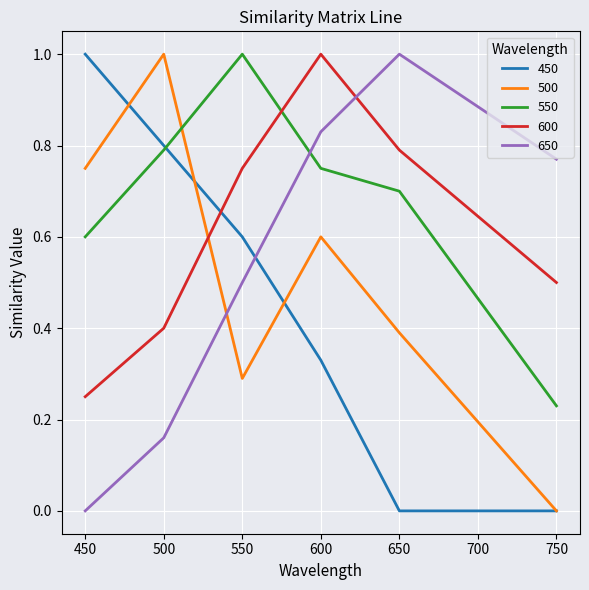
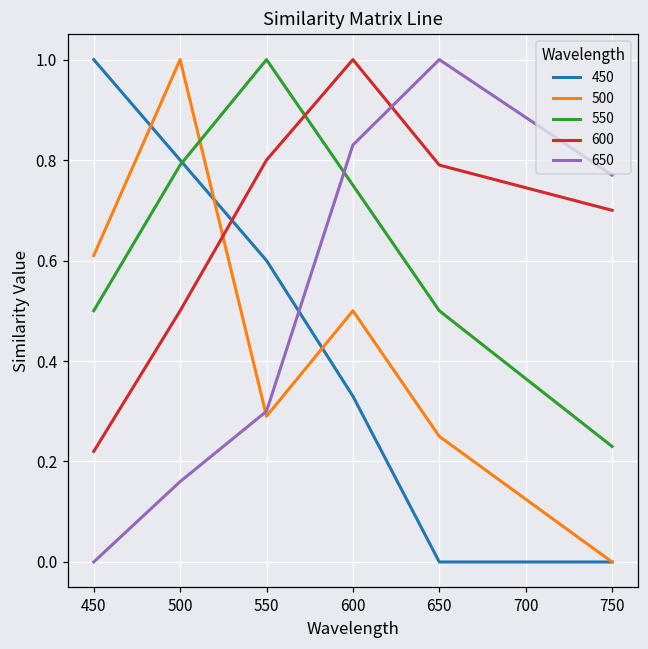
  {
    "450": {
      "450": 1.00,
      "500": 0.80,
      "550": 0.60,
      "600": 0.33,
      "650": 0.00
    },
    "500": {
-     "450": 0.75,
+     "450": 0.61,
      "500": 1.00,
      "550": 0.29,
-     "600": 0.6,
-     "650": 0.39
+     "600": 0.5,
+     "650": 0.25
    },
    "550": {
-     "450": 0.6,
+     "450": 0.5,
      "500": 0.79,
      "550": 1.0,
      "600": 0.75,
-     "650": 0.7,
+     "650": 0.5,
      "750": 0.23
    },
    "600": {
-     "450": 0.25,
-     "500": 0.4,
-     "550": 0.75,
+     "450": 0.22,
+     "500": 0.5,
+     "550": 0.80,
      "600": 1.00,
      "650": 0.79,
-     "750": 0.5
+     "750": 0.7
    },
    "650": {
      "450": 0.0,
      "500": 0.16,
-     "550": 0.5,
+     "550": 0.3,
      "600": 0.83,
      "650": 1.0,
      "750": 0.77
    }
  }
